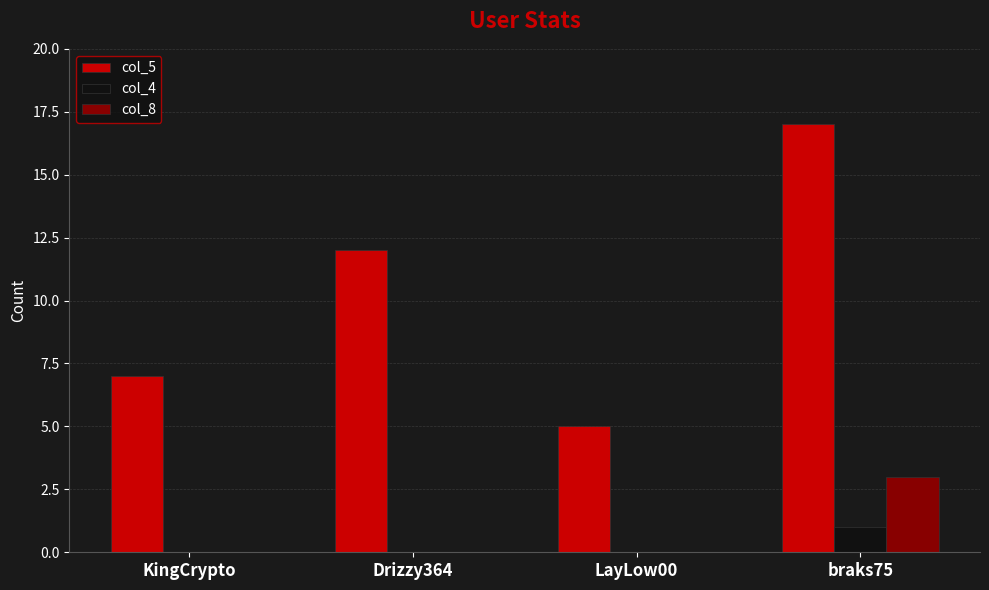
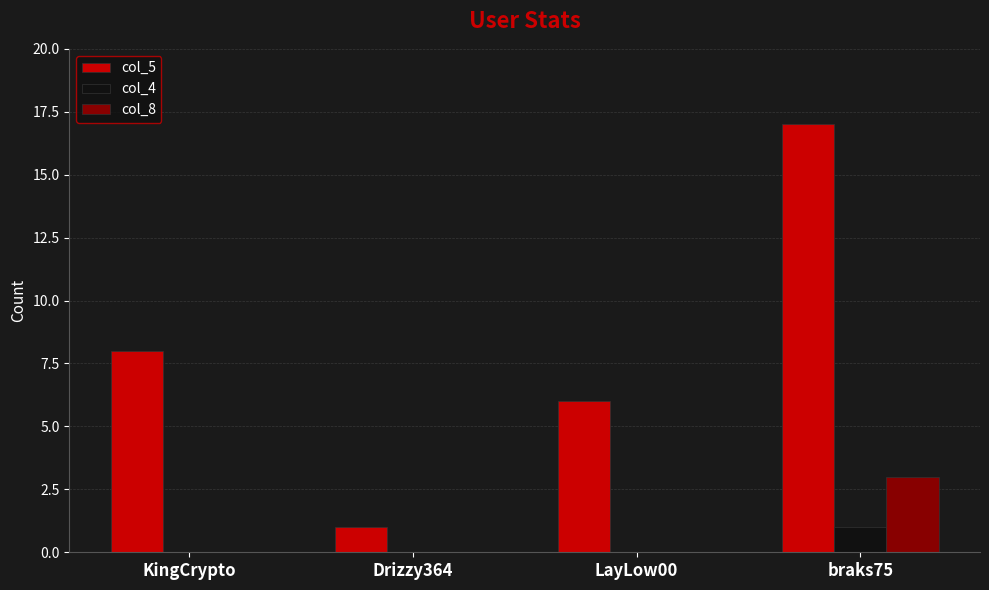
  {
    "col_5": {
-     "KingCrypto": 7,
-     "Drizzy364": 12,
-     "LayLow00": 5,
+     "KingCrypto": 8,
+     "Drizzy364": 1,
+     "LayLow00": 6,
      "braks75": 17
    },
    "col_4": {
      "KingCrypto": 0,
      "Drizzy364": 0,
      "LayLow00": 0,
      "braks75": 1
    },
    "col_8": {
      "KingCrypto": 0,
      "Drizzy364": 0,
      "LayLow00": 0,
      "braks75": 3
    }
  }
